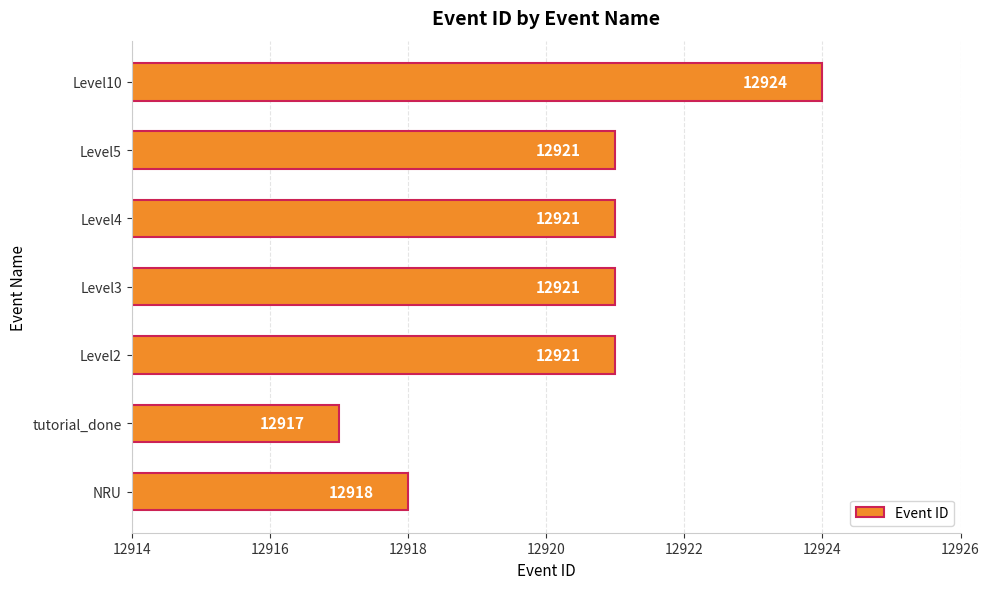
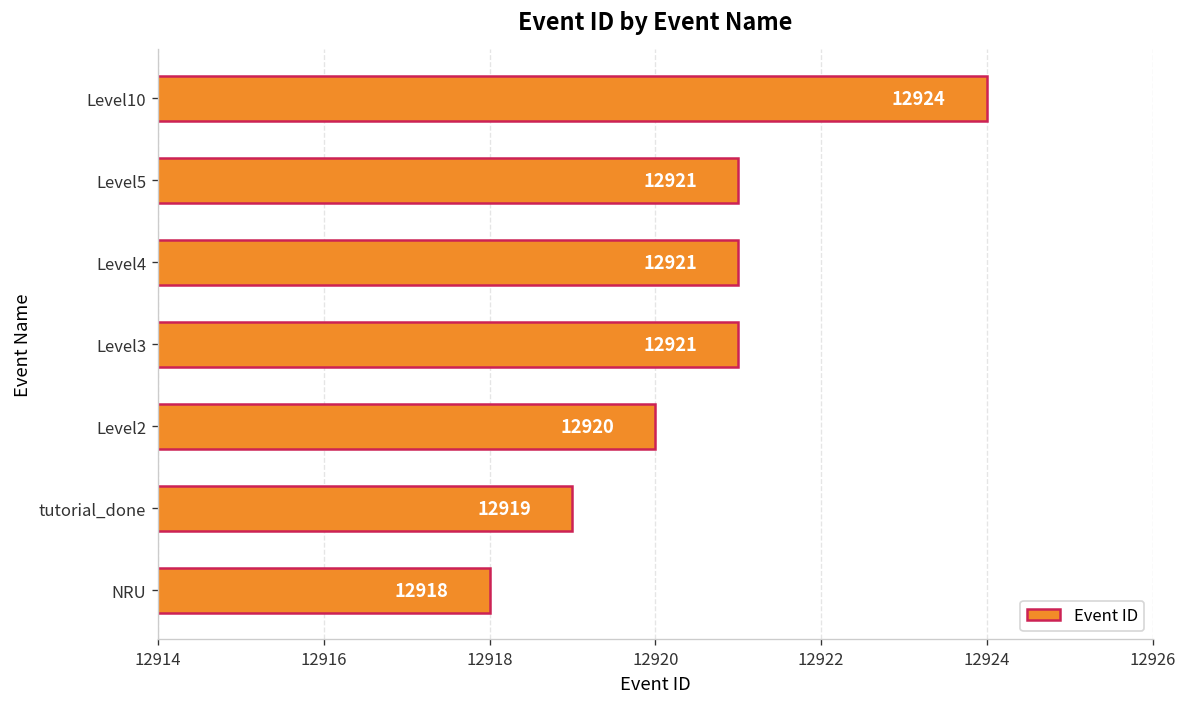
  {
    "Level10": 12924,
    "Level5": 12921,
    "Level4": 12921,
    "Level3": 12921,
-   "Level2": 12921,
-   "tutorial_done": 12917,
+   "Level2": 12920,
+   "tutorial_done": 12919,
    "NRU": 12918
  }
